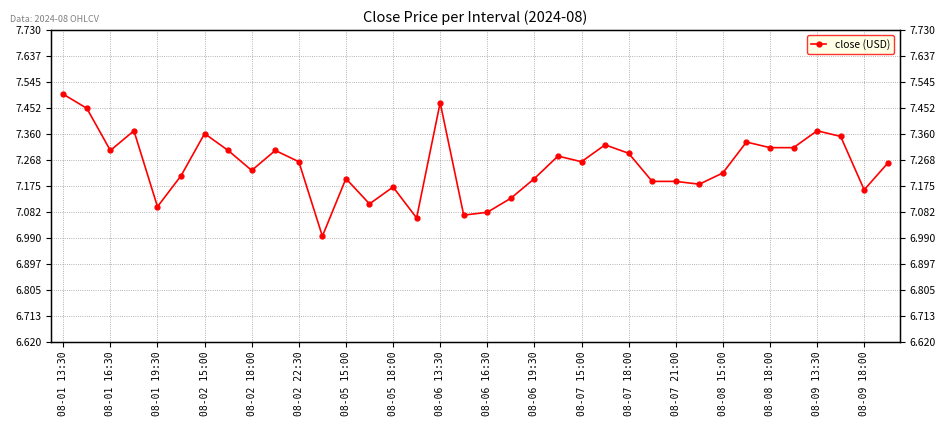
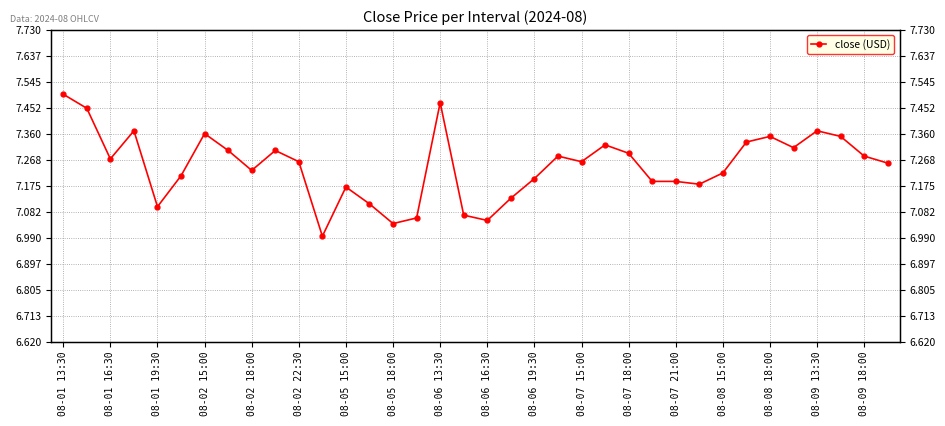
  {
    "08-01 13:30": 7.50,
-   "08-01 16:30": 7.30,
+   "08-01 16:30": 7.27,
    "08-01 19:30": 7.10,
    "08-02 15:00": 7.36,
    "08-02 18:00": 7.23,
    "08-02 22:30": 7.26,
-   "08-05 15:00": 7.20,
-   "08-05 18:00": 7.17,
+   "08-05 15:00": 7.17,
+   "08-05 18:00": 7.04,
    "08-06 13:30": 7.47,
-   "08-06 16:30": 7.08,
+   "08-06 16:30": 7.05,
    "08-06 19:30": 7.20,
    "08-07 15:00": 7.26,
    "08-07 18:00": 7.29,
    "08-07 21:00": 7.19,
    "08-08 15:00": 7.22,
-   "08-08 18:00": 7.31,
+   "08-08 18:00": 7.35,
    "08-09 13:30": 7.37,
-   "08-09 18:00": 7.16
+   "08-09 18:00": 7.28
  }
